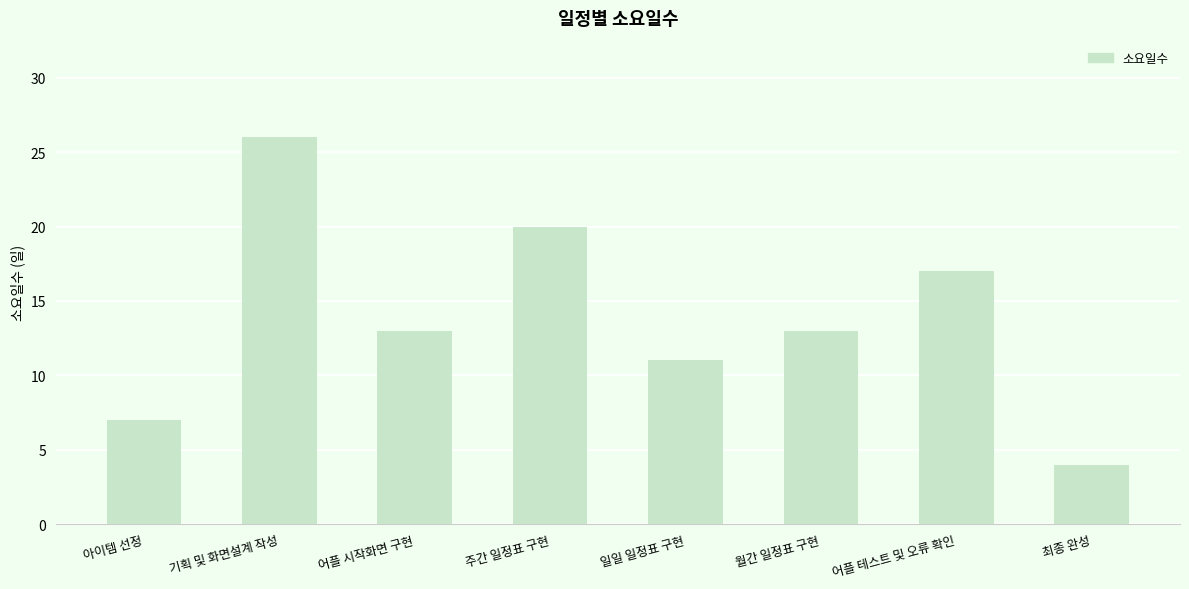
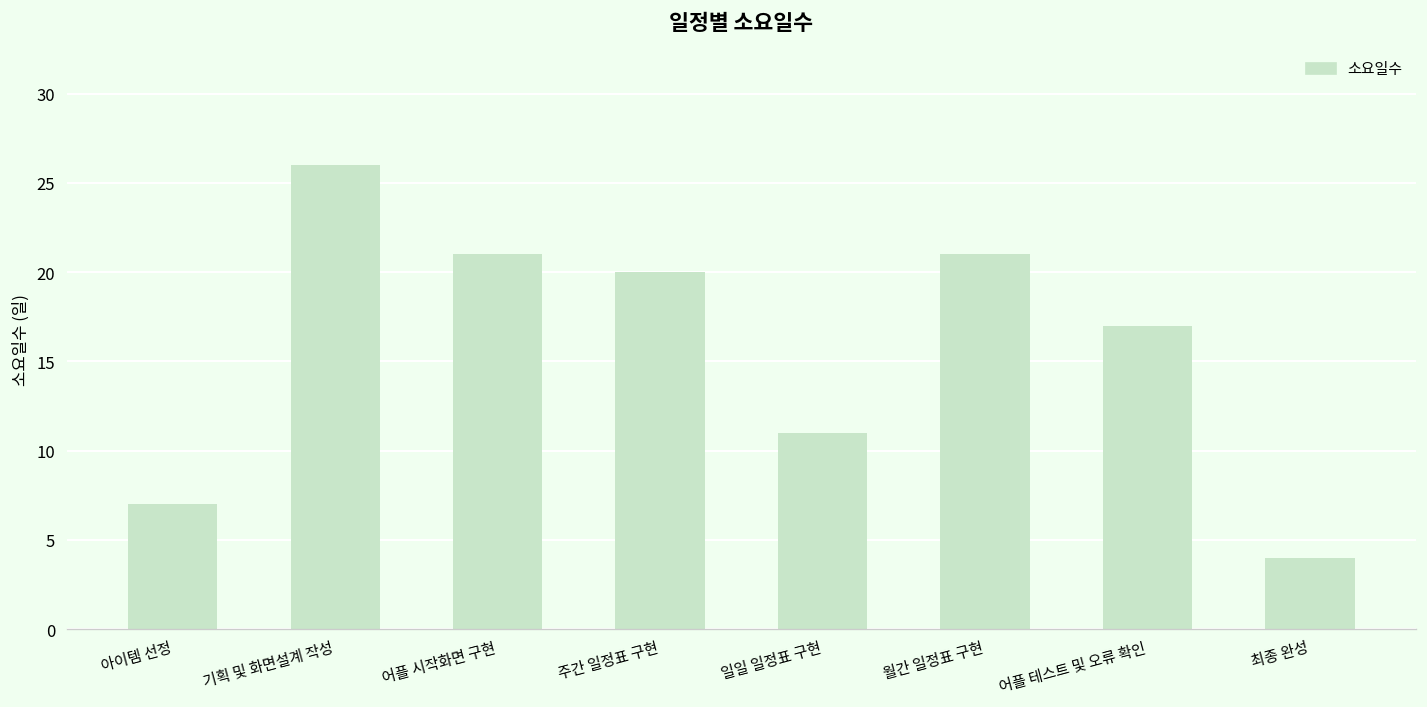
  {
    "아이템 선정": 7,
    "기획 및 화면설계 작성": 26,
-   "어플 시작화면 구현": 13,
+   "어플 시작화면 구현": 21,
    "주간 일정표 구현": 20,
    "일일 일정표 구현": 11,
-   "월간 일정표 구현": 13,
+   "월간 일정표 구현": 21,
    "어플 테스트 및 오류 확인": 17,
    "최종 완성": 4
  }
